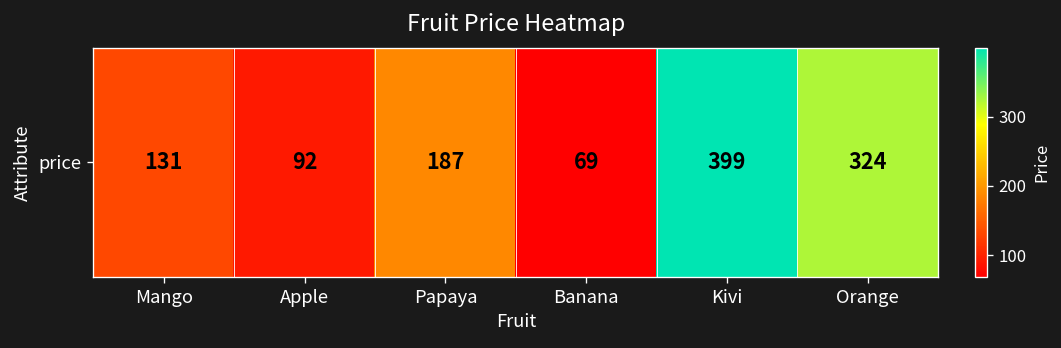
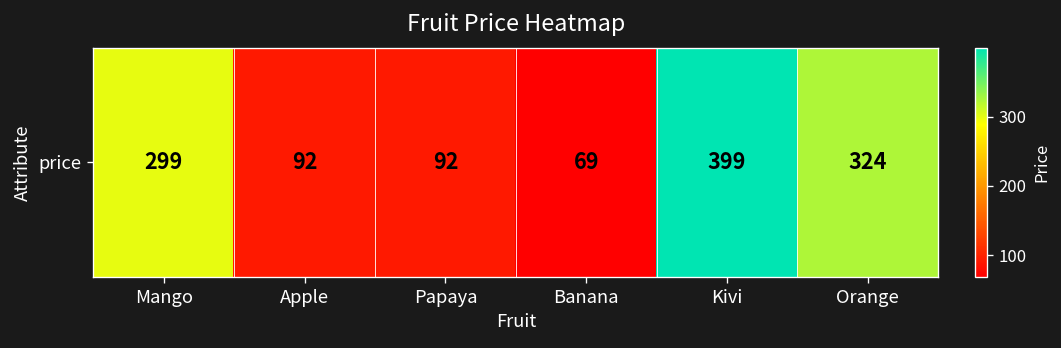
  {
    "price": {
-     "Mango": 131,
+     "Mango": 299,
      "Apple": 92,
-     "Papaya": 187,
+     "Papaya": 92,
      "Banana": 69,
      "Kivi": 399,
      "Orange": 324
    }
  }
